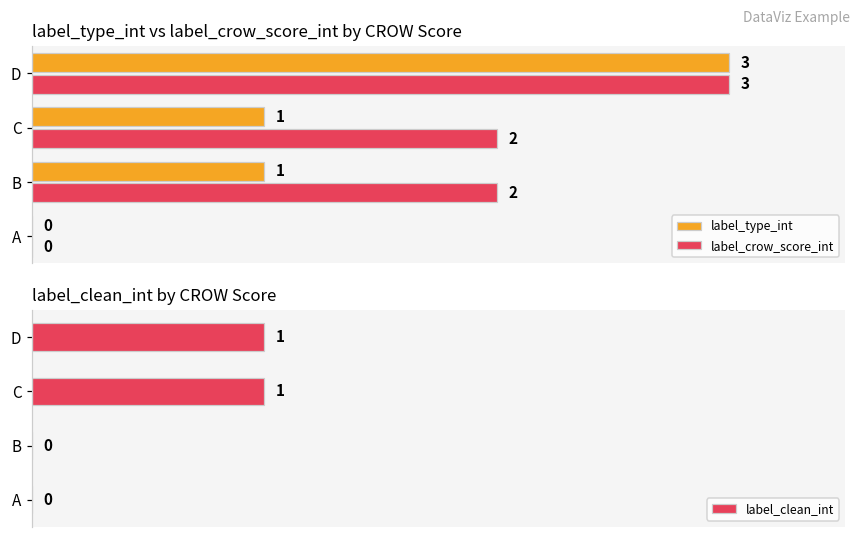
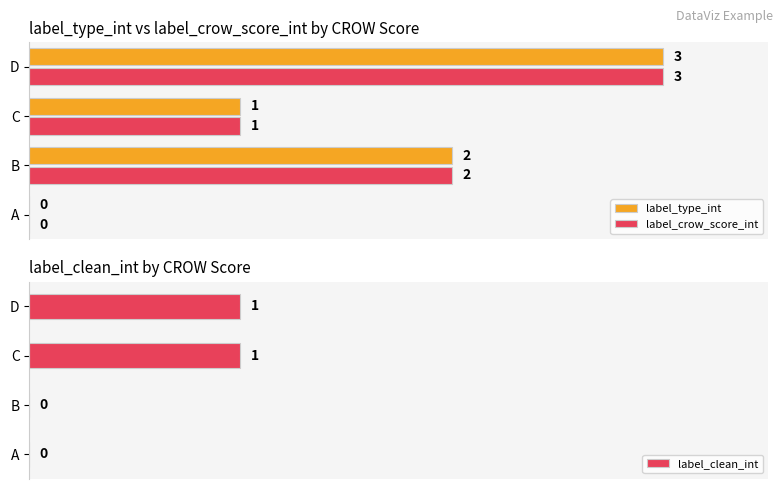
  {
    "label_type_int vs label_crow_score_int by CROW Score": {
      "label_type_int": {
        "D": 3,
        "C": 1,
-       "B": 1,
+       "B": 2,
        "A": 0
      },
      "label_crow_score_int": {
        "D": 3,
-       "C": 2,
+       "C": 1,
        "B": 2,
        "A": 0
      }
    },
    "label_clean_int by CROW Score": {
      "D": 1,
      "C": 1,
      "B": 0,
      "A": 0
    }
  }
